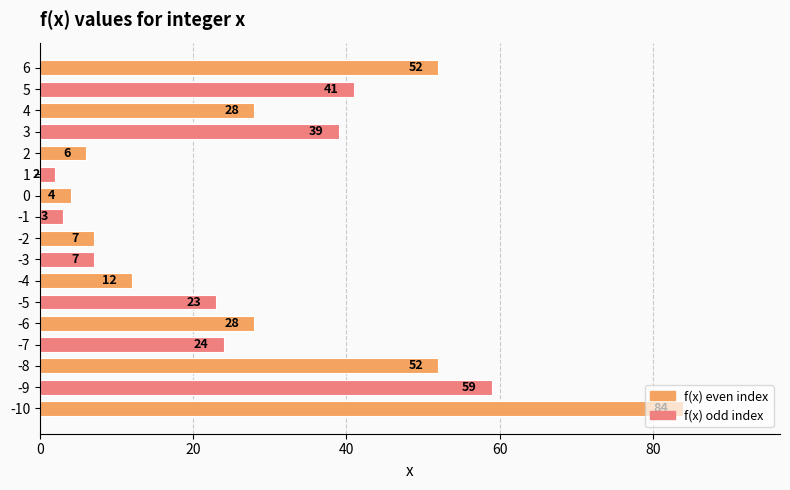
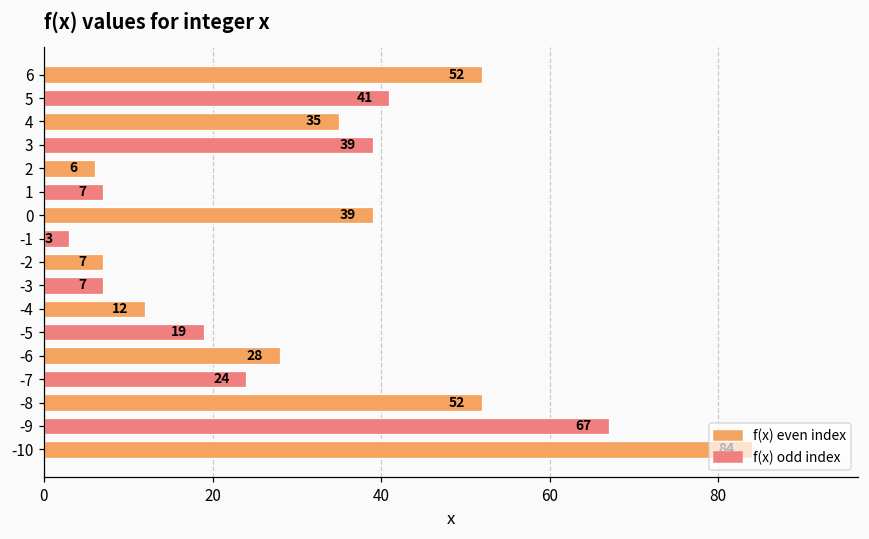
  {
    "6": 52,
    "5": 41,
-   "4": 28,
+   "4": 35,
    "3": 39,
    "2": 6,
-   "1": 2,
-   "0": 4,
+   "1": 7,
+   "0": 39,
    "-1": 3,
    "-2": 7,
    "-3": 7,
    "-4": 12,
-   "-5": 23,
+   "-5": 19,
    "-6": 28,
    "-7": 24,
    "-8": 52,
-   "-9": 59
+   "-9": 67
  }
